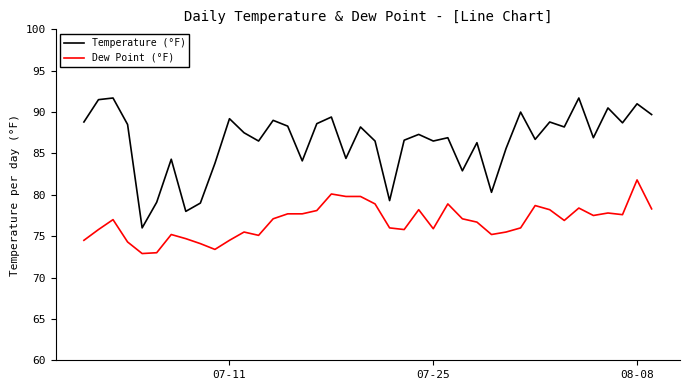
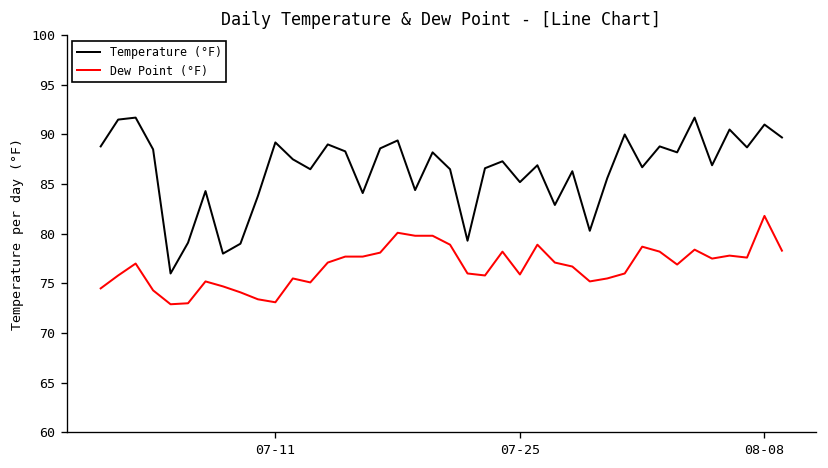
  {
    "Temperature (°F)": {
      "07-11": 89,
-     "07-25": 87,
+     "07-25": 85,
      "08-08": 91
    },
    "Dew Point (°F)": {
-     "07-11": 75,
+     "07-11": 73,
      "07-25": 76,
      "08-08": 82
    }
  }
